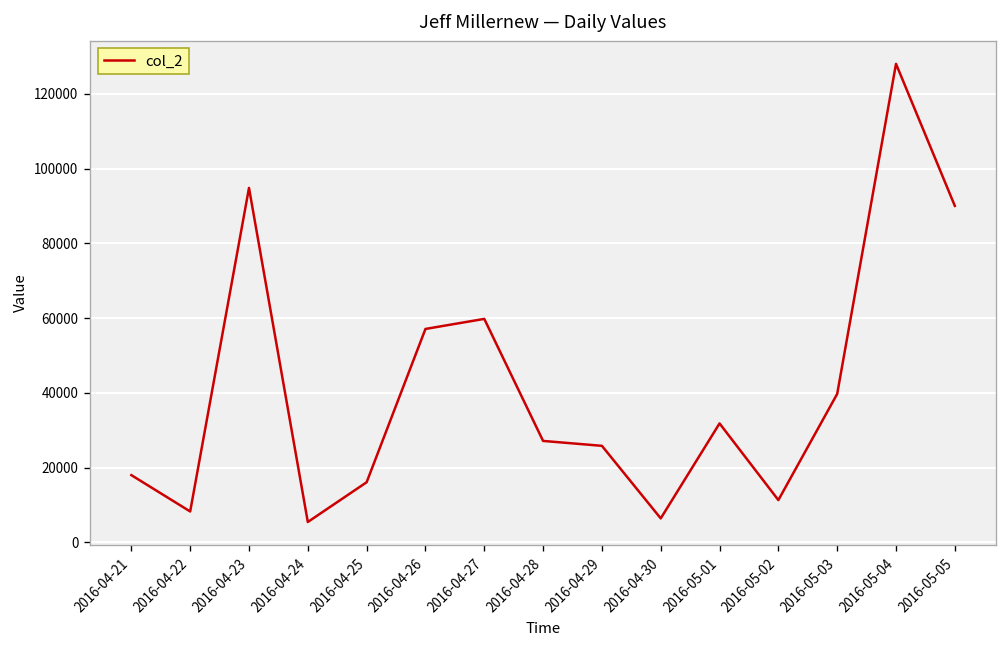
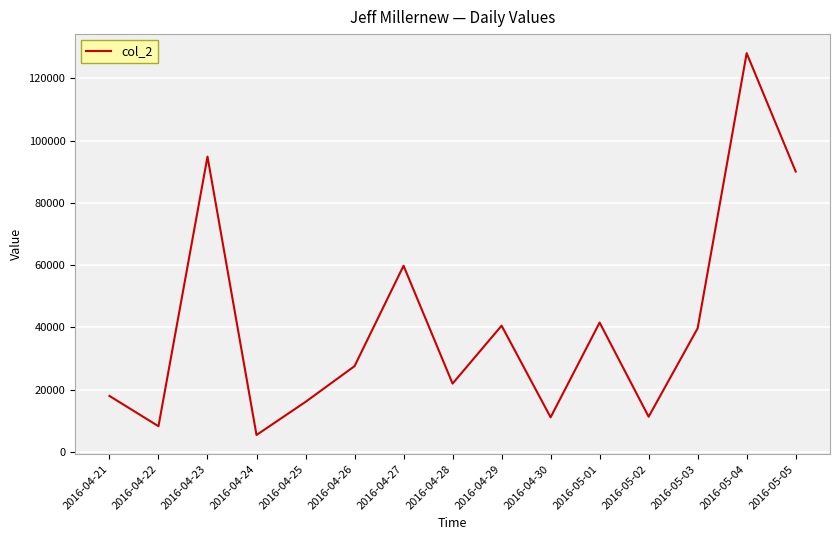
  {
    "2016-04-21": 18000,
    "2016-04-22": 8000,
    "2016-04-23": 95000,
    "2016-04-24": 5000,
    "2016-04-25": 16000,
-   "2016-04-26": 57000,
+   "2016-04-26": 28000,
    "2016-04-27": 60000,
-   "2016-04-28": 27000,
-   "2016-04-29": 26000,
-   "2016-04-30": 6000,
-   "2016-05-01": 32000,
+   "2016-04-28": 22000,
+   "2016-04-29": 41000,
+   "2016-04-30": 11000,
+   "2016-05-01": 42000,
    "2016-05-02": 11000,
    "2016-05-03": 40000,
    "2016-05-04": 128000,
    "2016-05-05": 90000
  }
